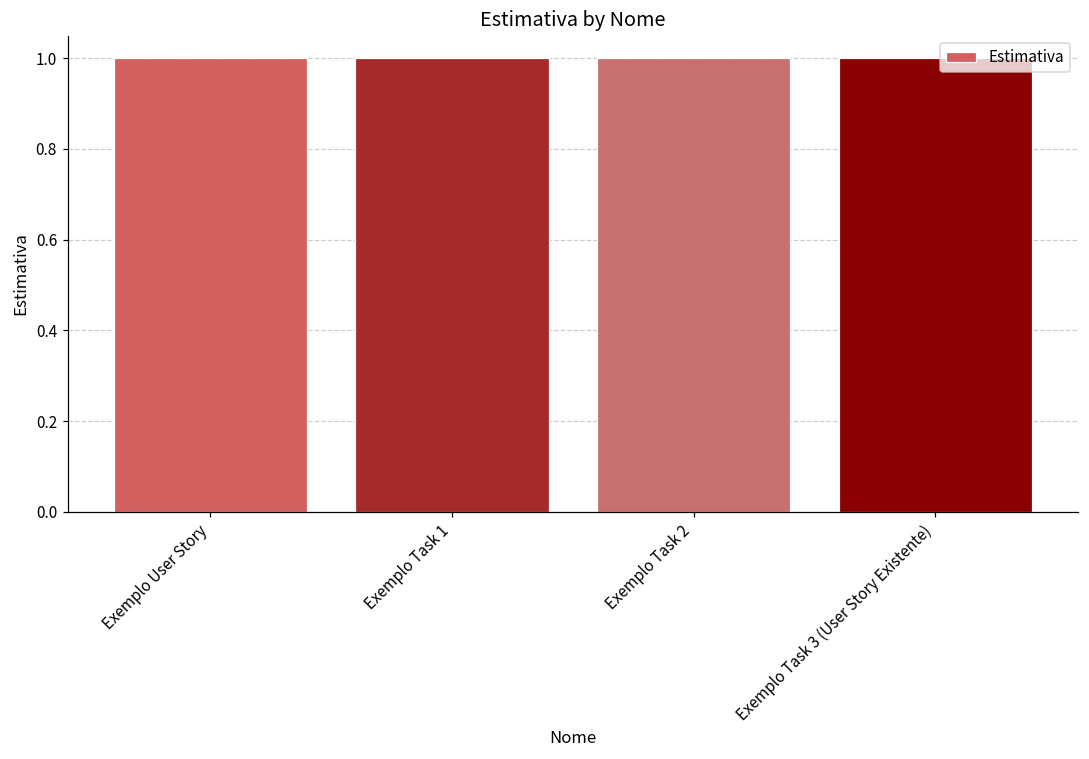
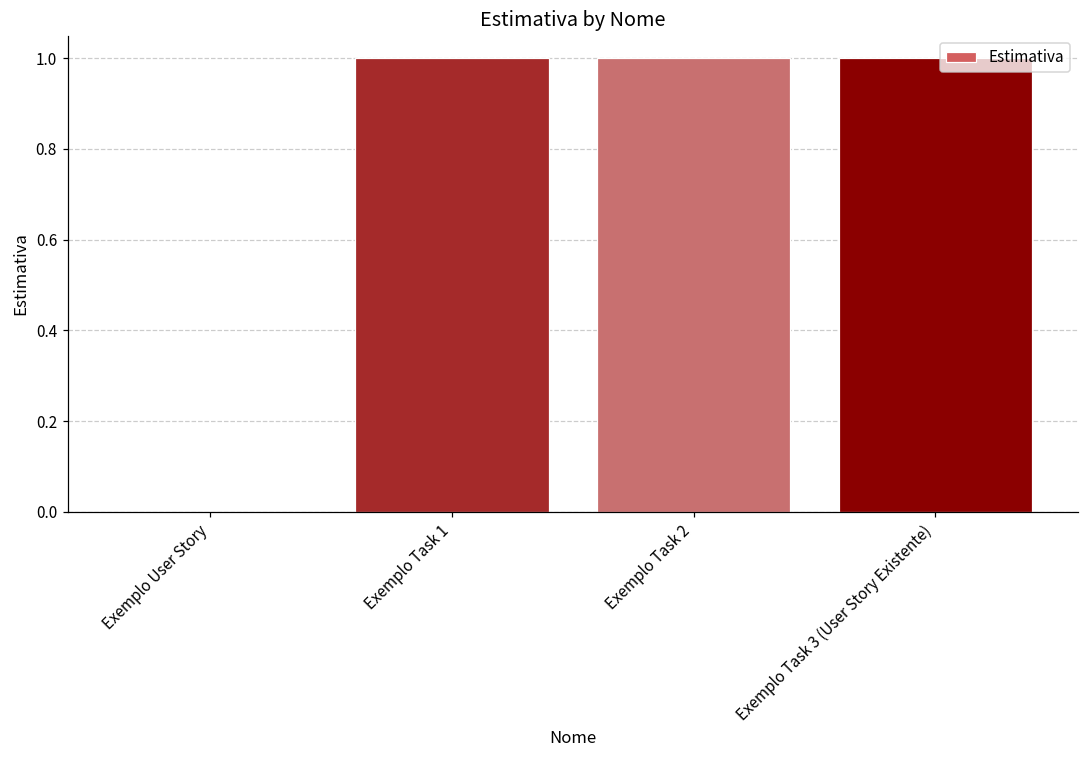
  {
-   "Exemplo User Story": 1,
+   "Exemplo User Story": 0,
    "Exemplo Task 1": 1,
    "Exemplo Task 2": 1,
    "Exemplo Task 3 (User Story Existente)": 1
  }
